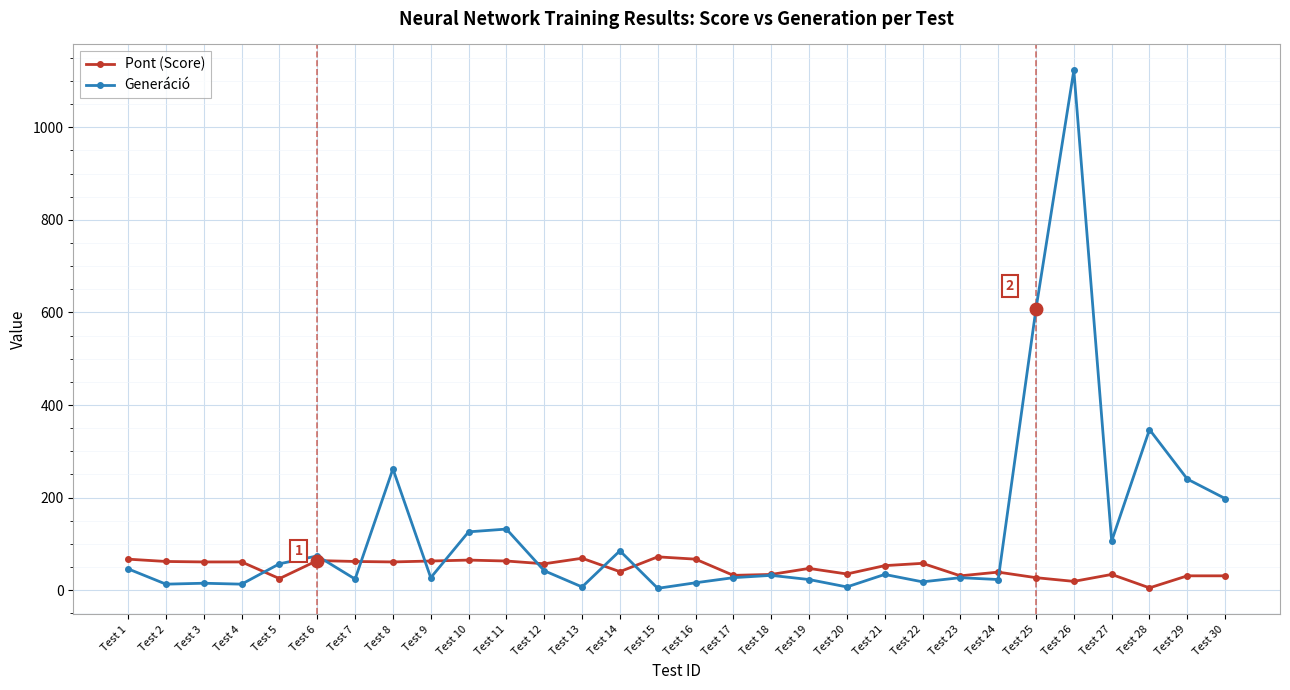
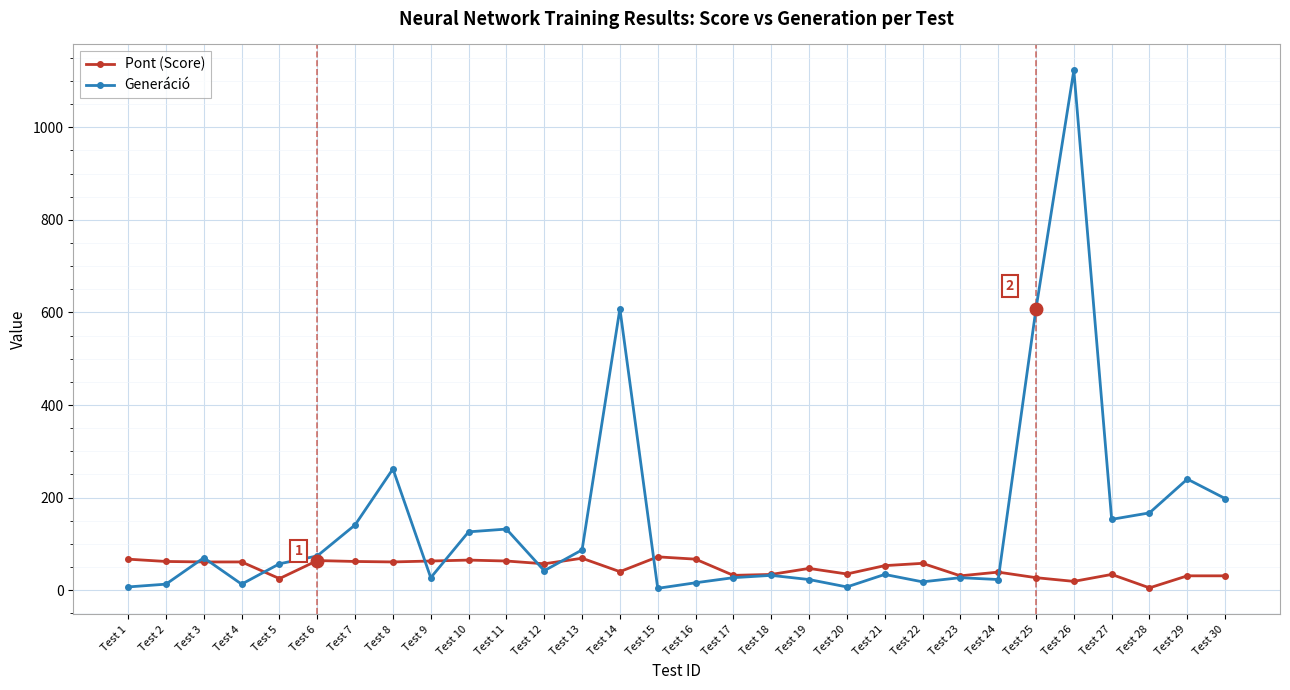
  {
    "Generáció": {
-     "Test 1": 50,
+     "Test 1": 10,
      "Test 2": 10,
-     "Test 3": 20,
+     "Test 3": 70,
      "Test 4": 10,
      "Test 5": 60,
-     "Test 7": 20,
+     "Test 7": 140,
      "Test 8": 260,
      "Test 9": 30,
      "Test 10": 130,
      "Test 11": 130,
      "Test 12": 40,
-     "Test 13": 10,
-     "Test 14": 90,
+     "Test 13": 90,
+     "Test 14": 610,
      "Test 15": 0,
      "Test 16": 20,
      "Test 19": 20,
      "Test 20": 10,
      "Test 21": 30,
      "Test 22": 20,
      "Test 24": 20,
      "Test 26": 1120,
-     "Test 27": 110,
-     "Test 28": 350,
+     "Test 27": 150,
+     "Test 28": 170,
      "Test 29": 240,
      "Test 30": 200
    }
  }
